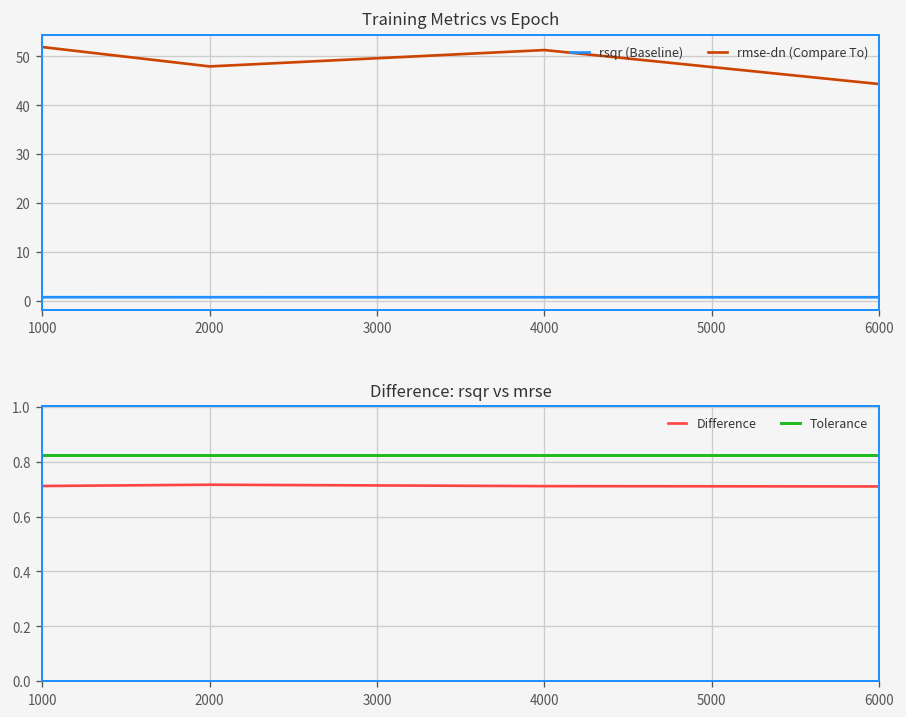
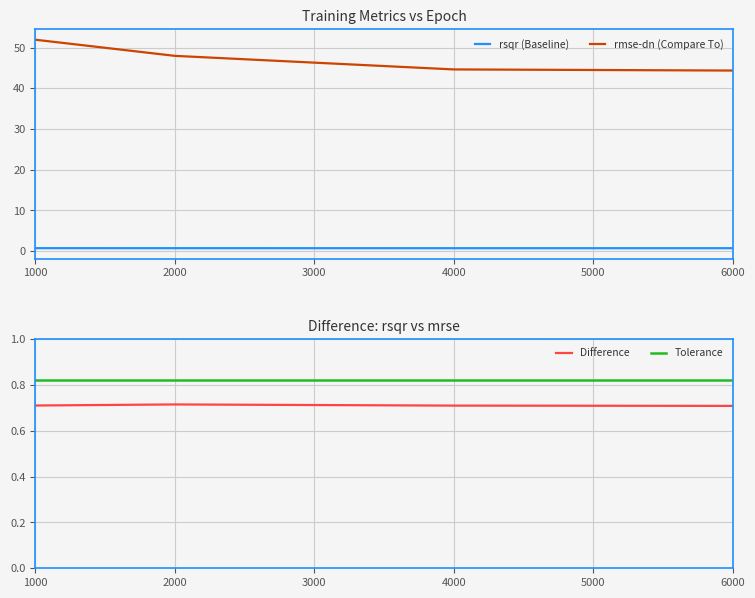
  {
    "Training Metrics vs Epoch": {
      "rsqr (Baseline)": {
        "1000": 1,
        "2000": 1,
        "4000": 1,
        "6000": 1
      },
      "rmse-dn (Compare To)": {
        "1000": 52,
        "2000": 48,
-       "4000": 51,
+       "4000": 45,
        "6000": 44
      }
    },
    "Difference: rsqr vs mrse": {
      "1000": 0.71,
      "2000": 0.72,
      "4000": 0.71,
      "6000": 0.71
    }
  }
